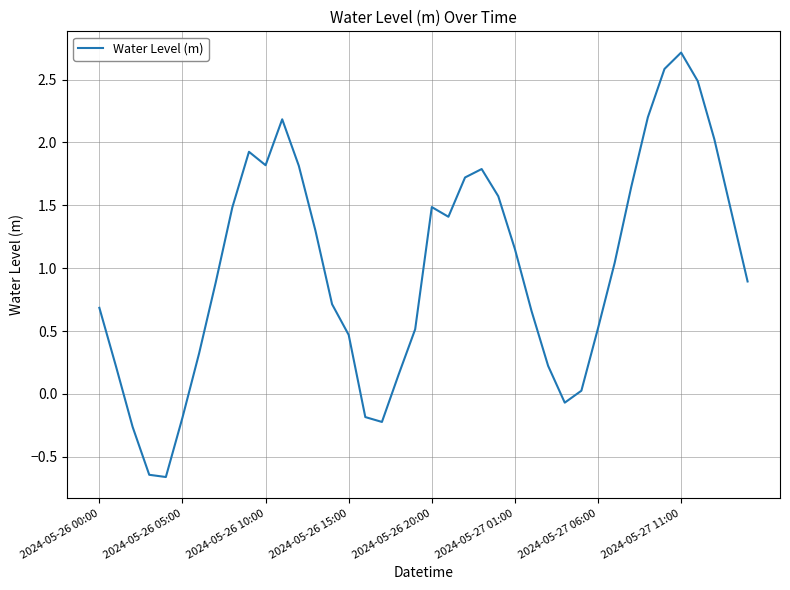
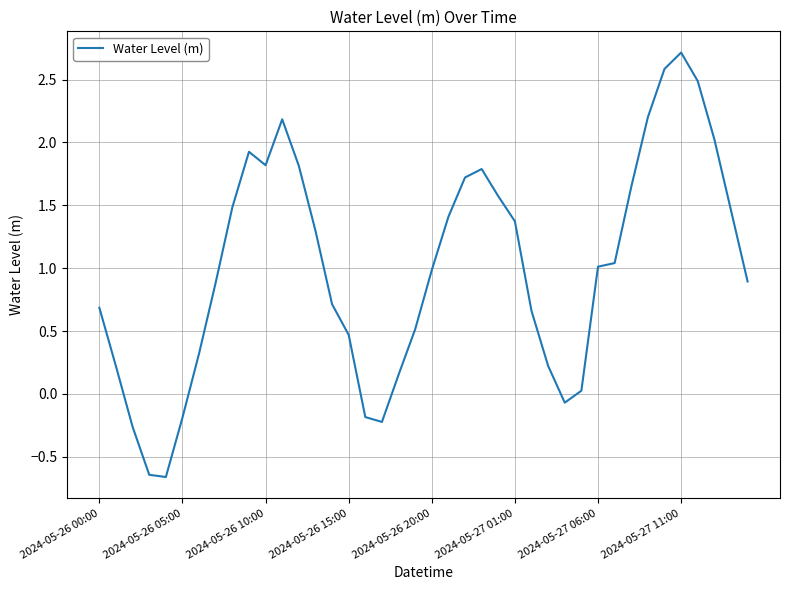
  {
    "2024-05-26 00:00": 0.68,
    "2024-05-26 05:00": -0.19,
    "2024-05-26 10:00": 1.82,
    "2024-05-26 15:00": 0.47,
-   "2024-05-26 20:00": 1.49,
-   "2024-05-27 01:00": 1.15,
-   "2024-05-27 06:00": 0.52,
+   "2024-05-26 20:00": 0.98,
+   "2024-05-27 01:00": 1.37,
+   "2024-05-27 06:00": 1.01,
    "2024-05-27 11:00": 2.71
  }
